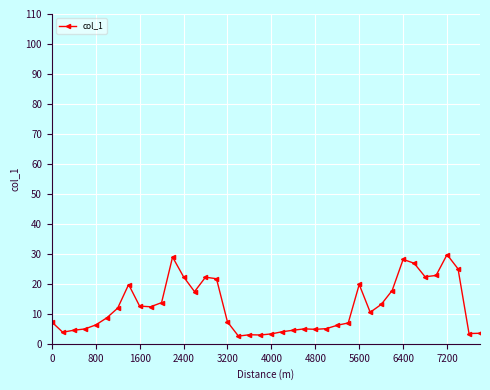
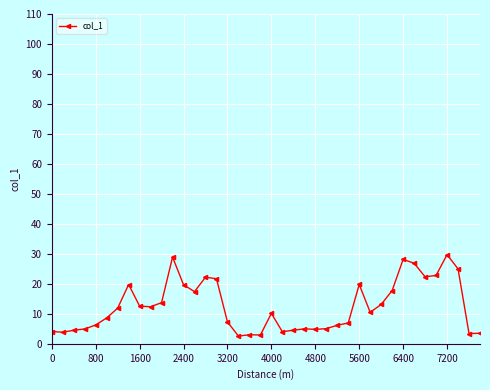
  {
-   "0": 7,
+   "0": 4,
    "800": 6,
    "1600": 13,
-   "2400": 22,
+   "2400": 20,
    "3200": 7,
-   "4000": 3,
+   "4000": 10,
    "4800": 5,
    "5600": 20,
    "6400": 28,
    "7200": 30
  }
